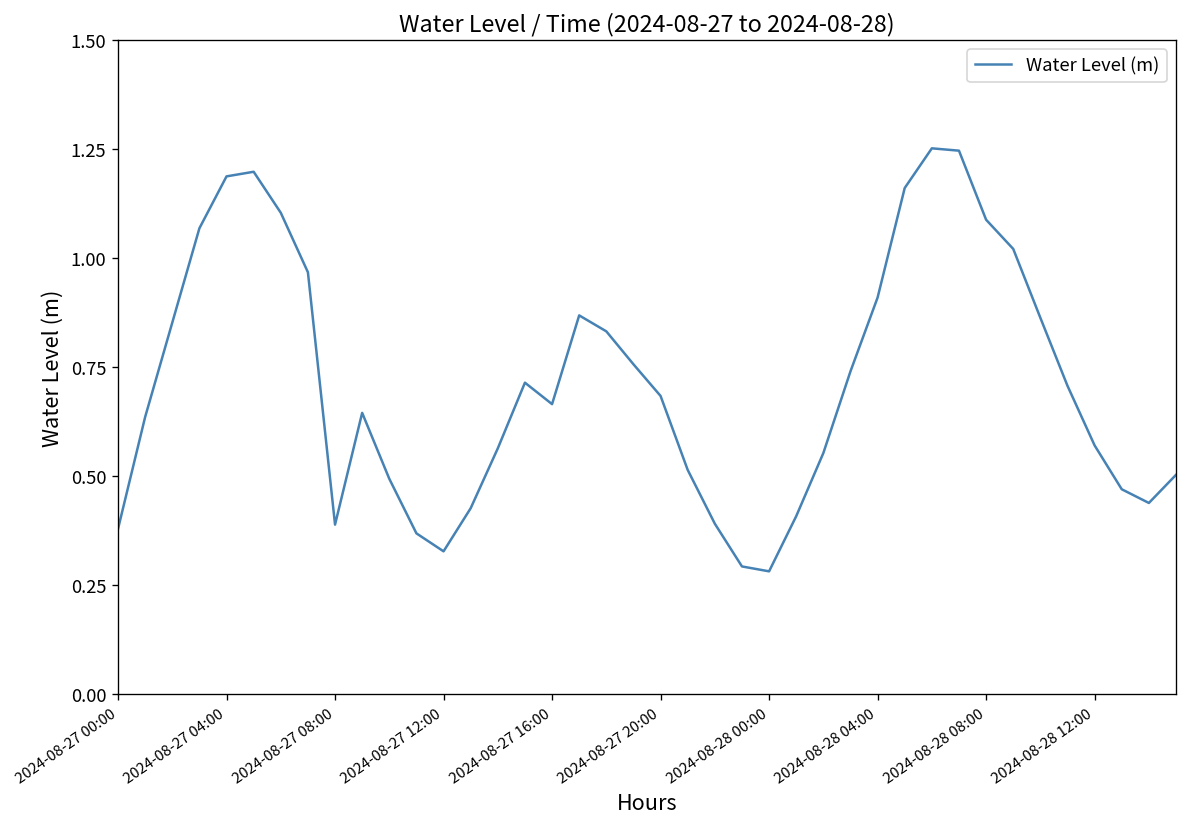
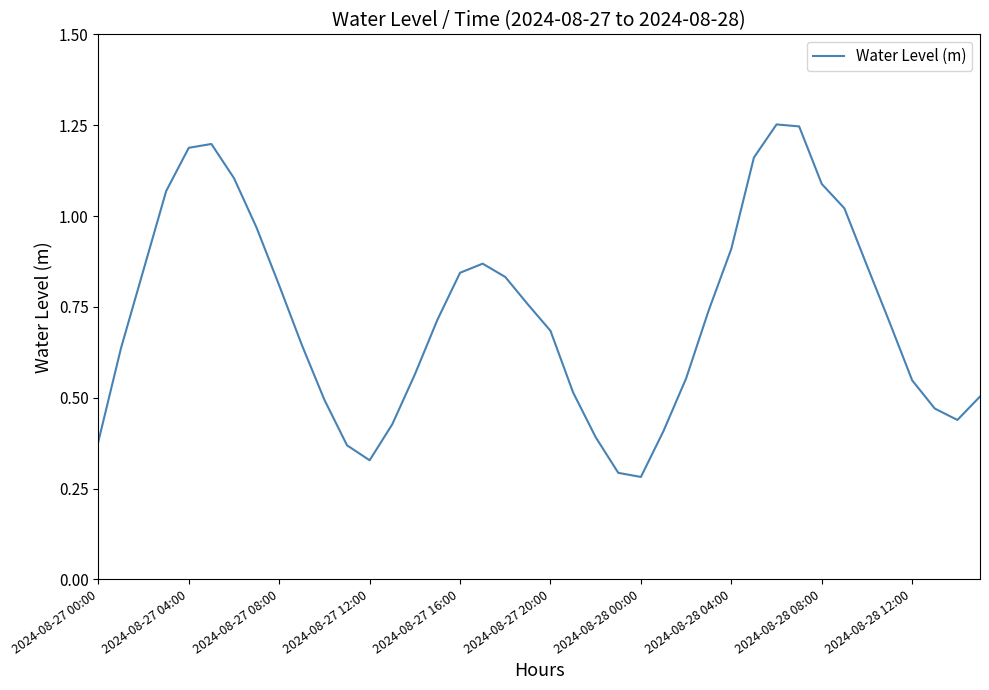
  {
    "2024-08-27 00:00": 0.38,
    "2024-08-27 04:00": 1.19,
-   "2024-08-27 08:00": 0.39,
+   "2024-08-27 08:00": 0.81,
    "2024-08-27 12:00": 0.33,
-   "2024-08-27 16:00": 0.67,
+   "2024-08-27 16:00": 0.84,
    "2024-08-27 20:00": 0.68,
    "2024-08-28 00:00": 0.28,
    "2024-08-28 04:00": 0.91,
    "2024-08-28 08:00": 1.09,
-   "2024-08-28 12:00": 0.57
+   "2024-08-28 12:00": 0.55
  }
